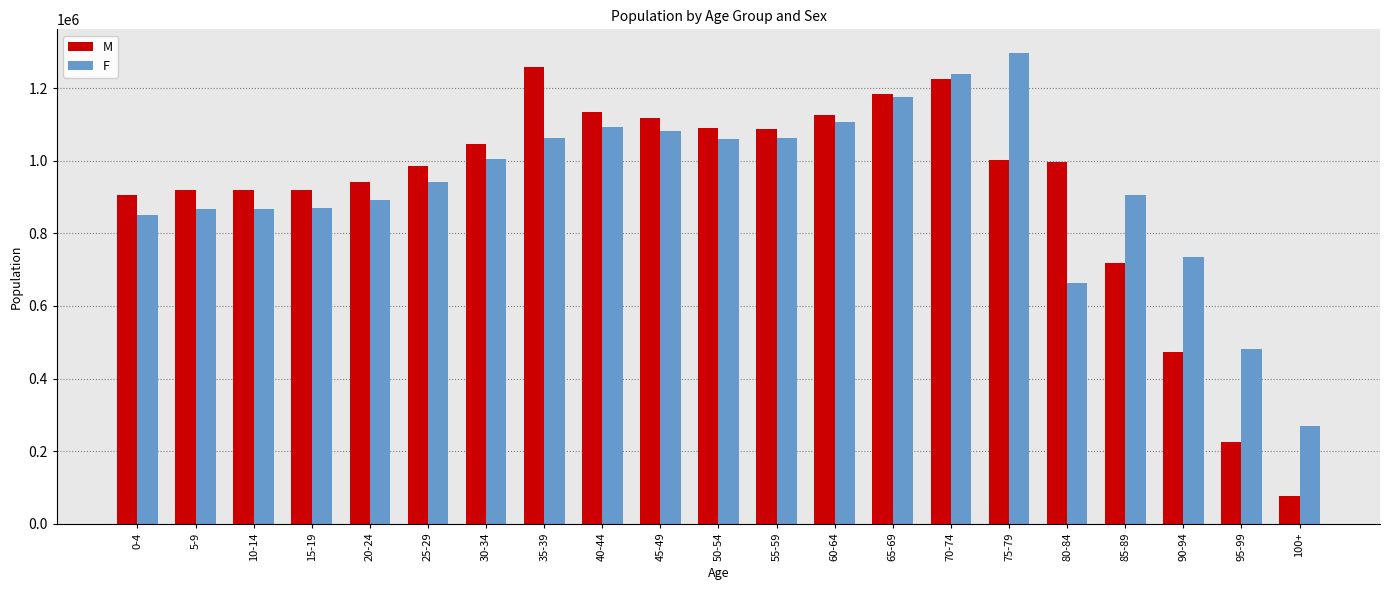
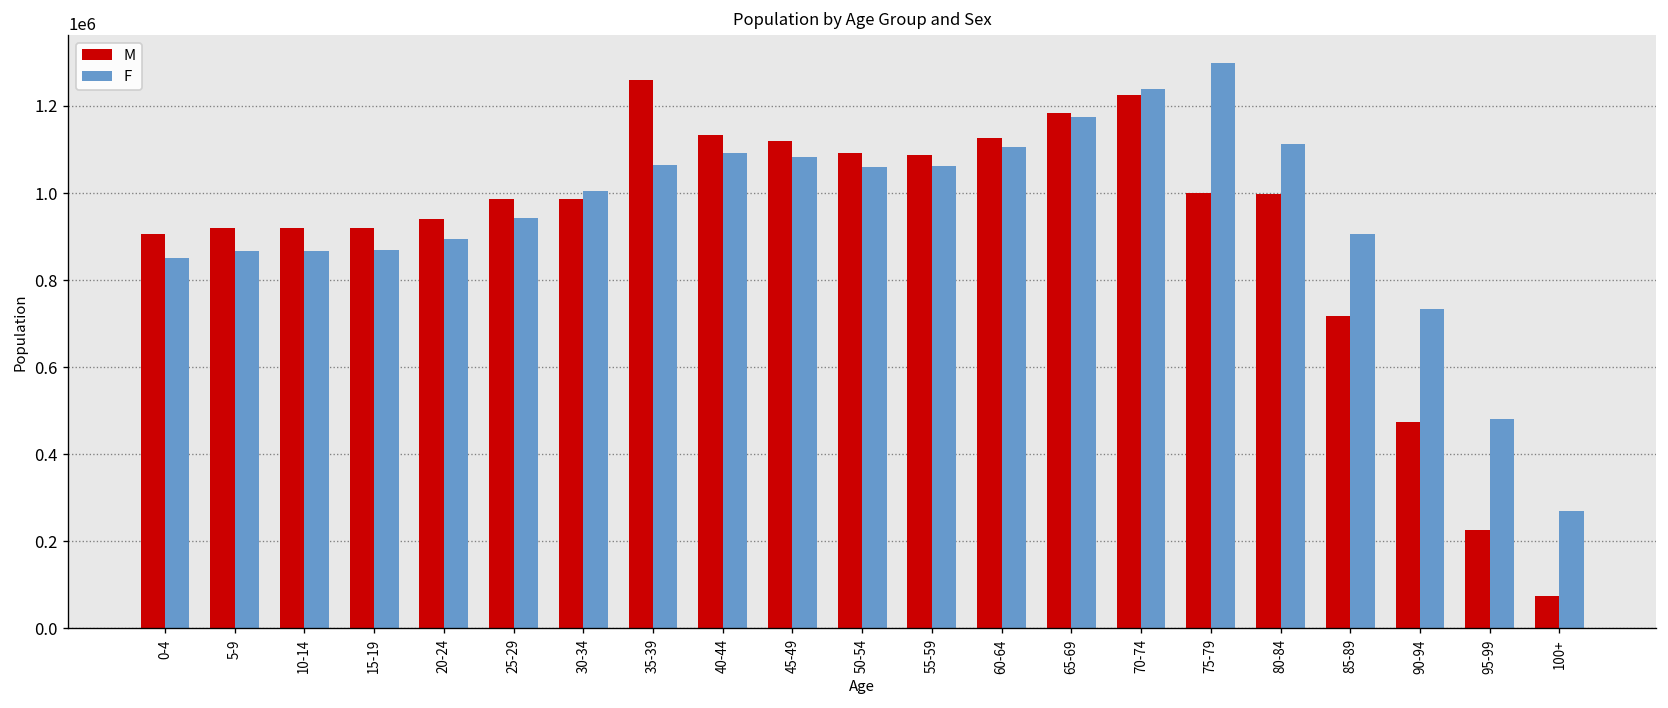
  {
    "M": {
      "0-4": 910000,
      "5-9": 920000,
      "10-14": 920000,
      "15-19": 920000,
      "20-24": 940000,
      "25-29": 990000,
-     "30-34": 1050000,
+     "30-34": 990000,
      "35-39": 1260000,
      "40-44": 1130000,
      "45-49": 1120000,
      "50-54": 1090000,
      "55-59": 1090000,
      "60-64": 1130000,
      "65-69": 1180000,
      "70-74": 1230000,
      "75-79": 1000000,
      "80-84": 1000000,
      "85-89": 720000,
      "90-94": 470000,
      "95-99": 230000,
      "100+": 80000
    },
    "F": {
      "0-4": 850000,
      "5-9": 870000,
      "10-14": 870000,
      "15-19": 870000,
      "20-24": 890000,
      "25-29": 940000,
      "30-34": 1000000,
      "35-39": 1060000,
      "40-44": 1090000,
      "45-49": 1080000,
      "50-54": 1060000,
      "55-59": 1060000,
      "60-64": 1110000,
      "65-69": 1180000,
      "70-74": 1240000,
      "75-79": 1300000,
-     "80-84": 660000,
+     "80-84": 1110000,
      "85-89": 900000,
      "90-94": 730000,
      "95-99": 480000,
      "100+": 270000
    }
  }
